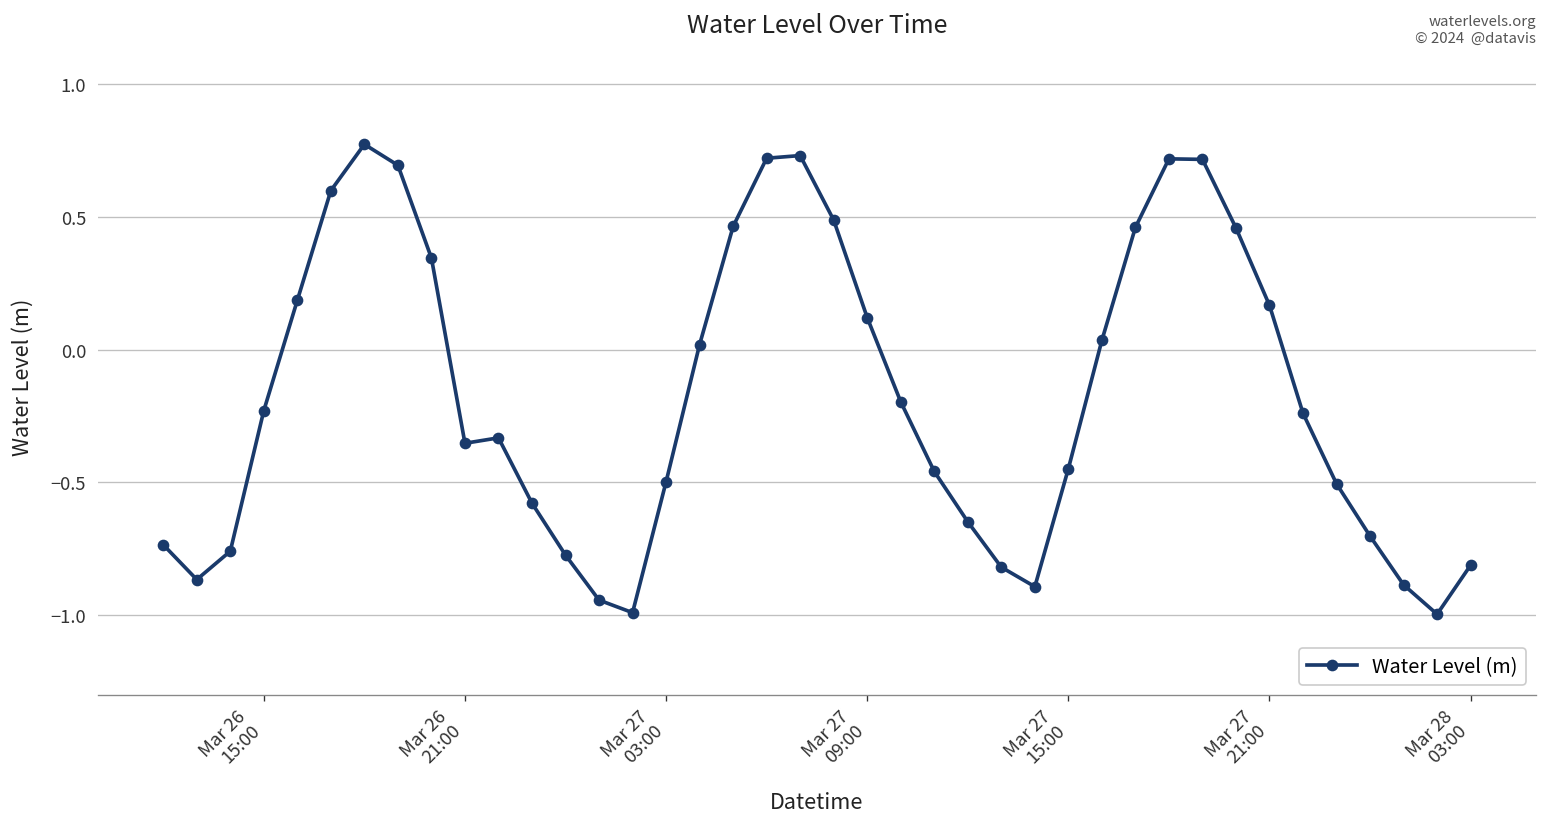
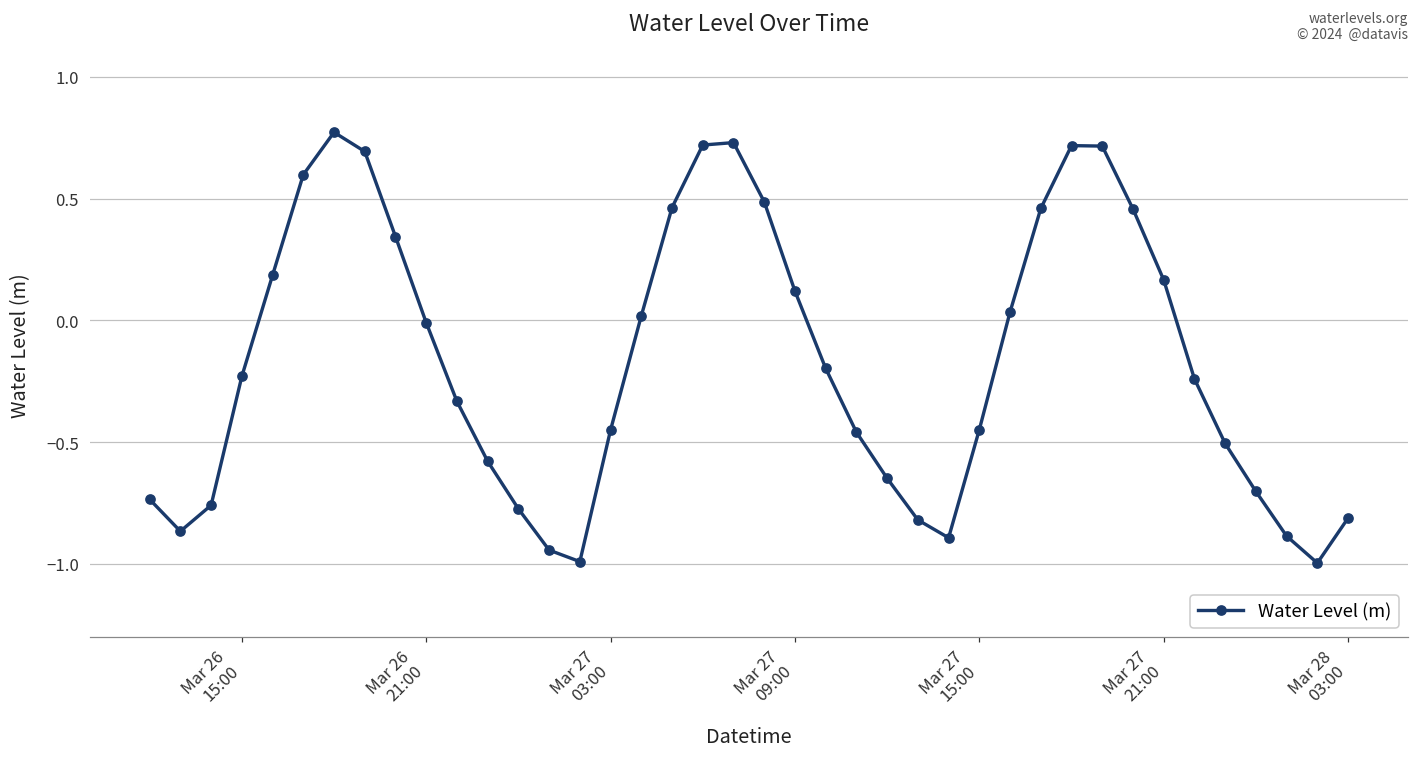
  {
    "Mar 26 15:00": -0.23,
-   "Mar 26 21:00": -0.35,
-   "Mar 27 03:00": -0.50,
+   "Mar 26 21:00": -0.01,
+   "Mar 27 03:00": -0.45,
    "Mar 27 09:00": 0.12,
    "Mar 27 15:00": -0.45,
    "Mar 27 21:00": 0.17,
    "Mar 28 03:00": -0.81
  }
